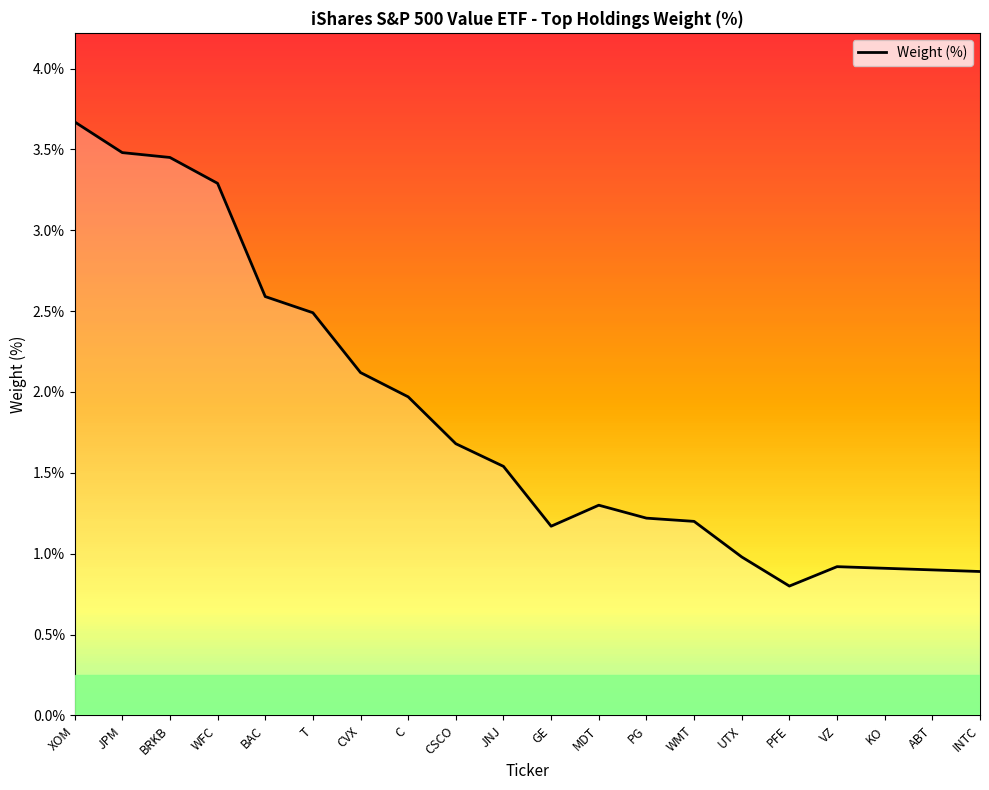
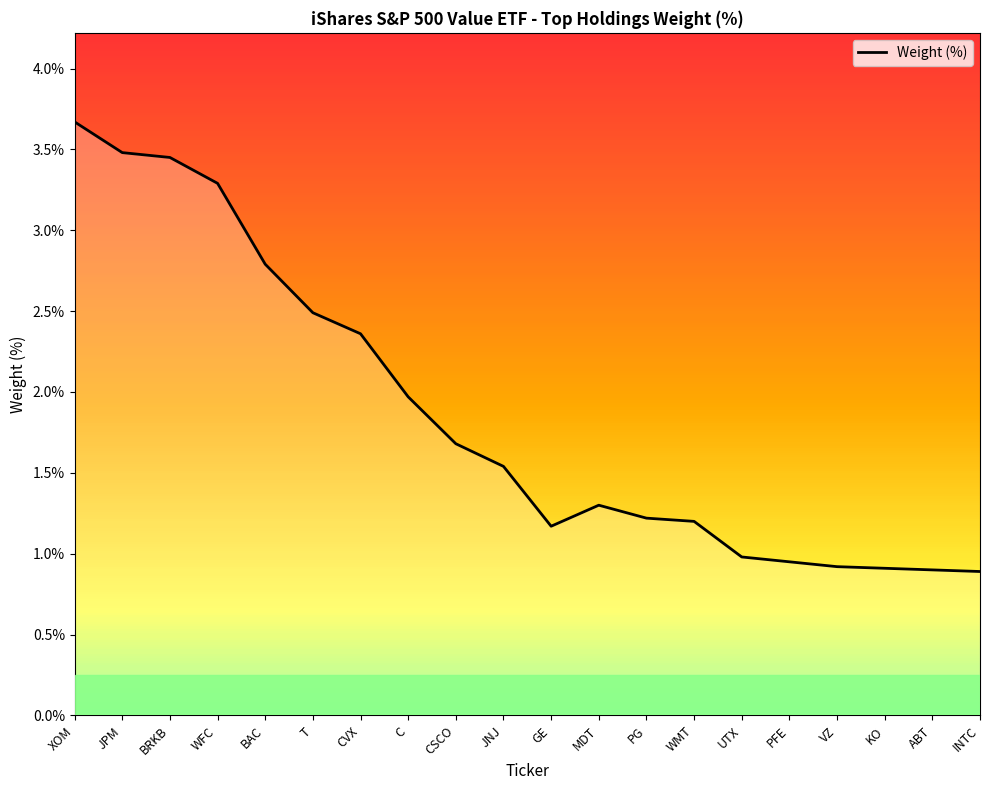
  {
    "Weight (%)": {
      "JPM": "3.48%",
      "BRKB": "3.45%",
      "WFC": "3.29%",
-     "BAC": "2.59%",
+     "BAC": "2.79%",
      "T": "2.49%",
-     "CVX": "2.12%",
+     "CVX": "2.36%",
      "C": "1.97%",
      "CSCO": "1.68%",
      "JNJ": "1.54%",
      "GE": "1.17%",
      "MDT": "1.30%",
      "PG": "1.22%",
      "WMT": "1.20%",
      "UTX": "0.98%",
-     "PFE": "0.80%",
+     "PFE": "0.95%",
      "VZ": "0.92%",
      "KO": "0.91%",
      "ABT": "0.90%"
    }
  }
